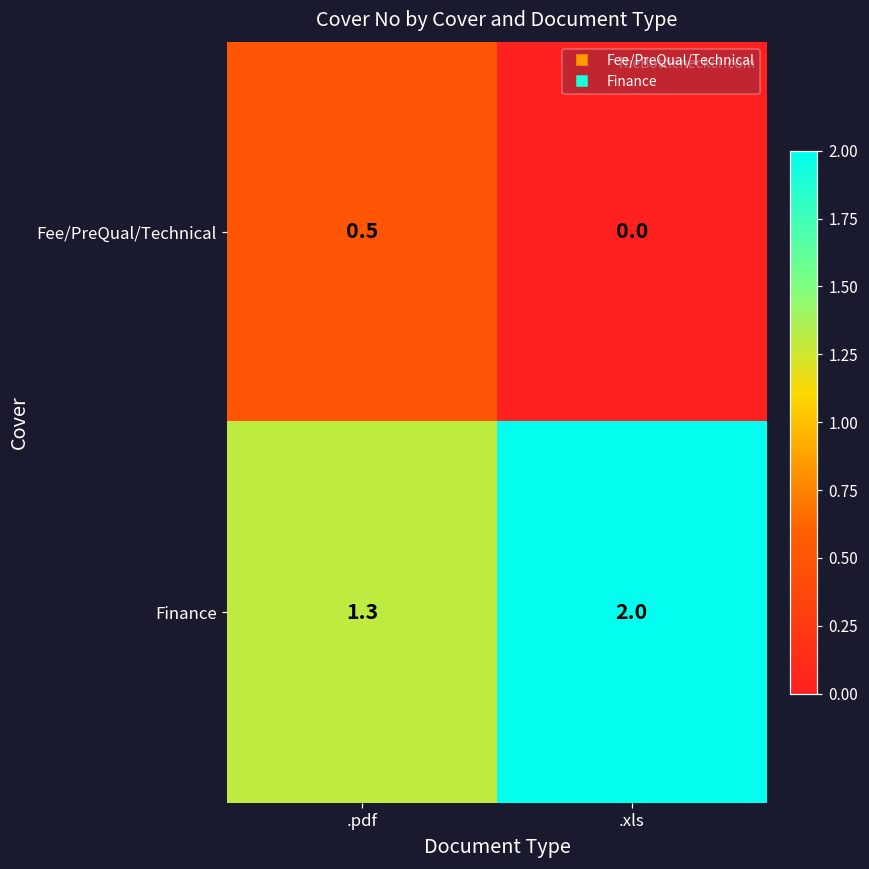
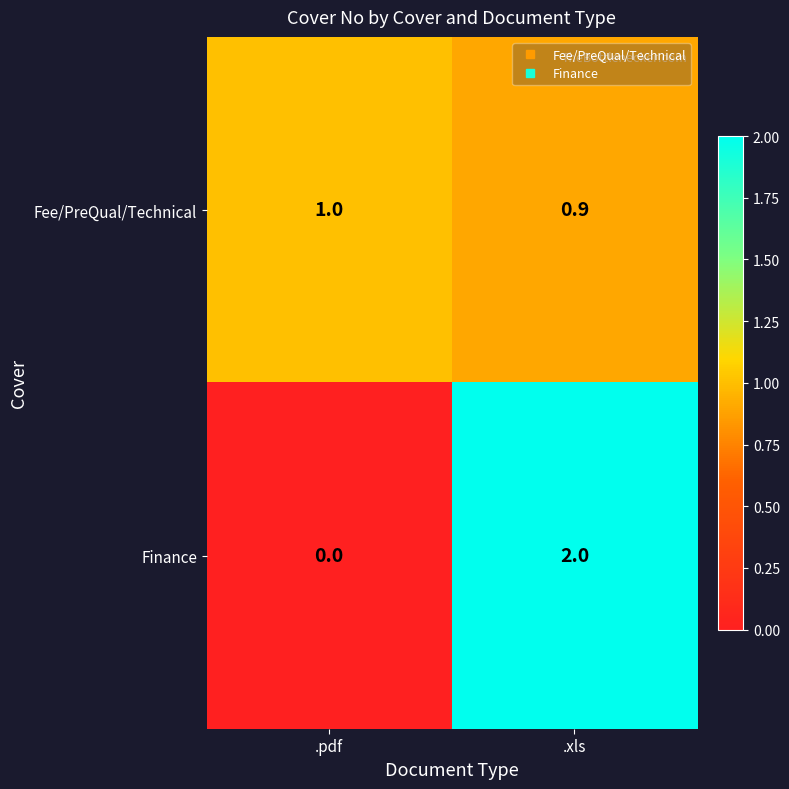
  {
    "Fee/PreQual/Technical": {
-     ".pdf": 0.5,
-     ".xls": 0.0
+     ".pdf": 1.0,
+     ".xls": 0.9
    },
    "Finance": {
-     ".pdf": 1.3,
+     ".pdf": 0.0,
      ".xls": 2.0
    }
  }
